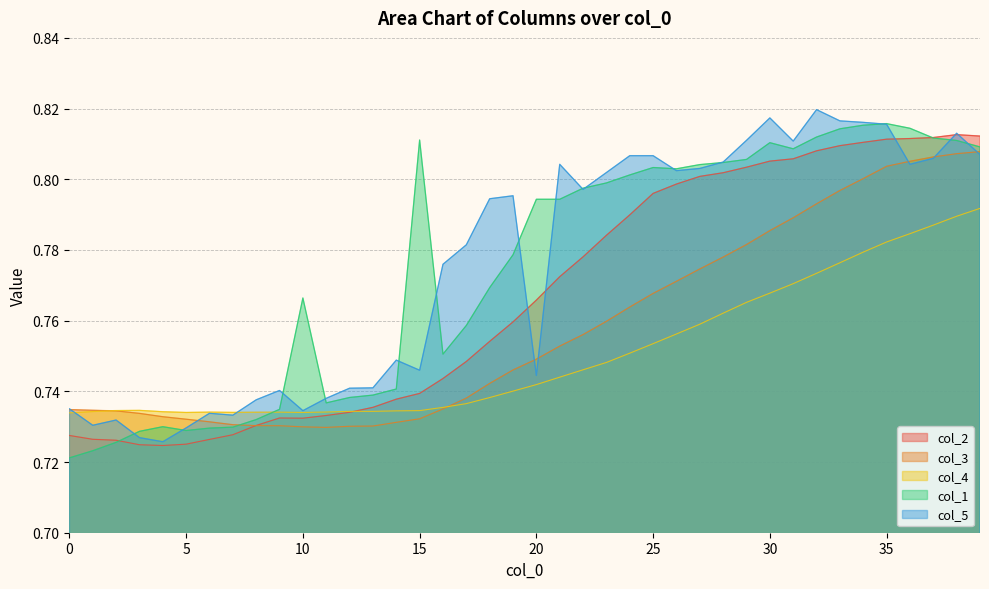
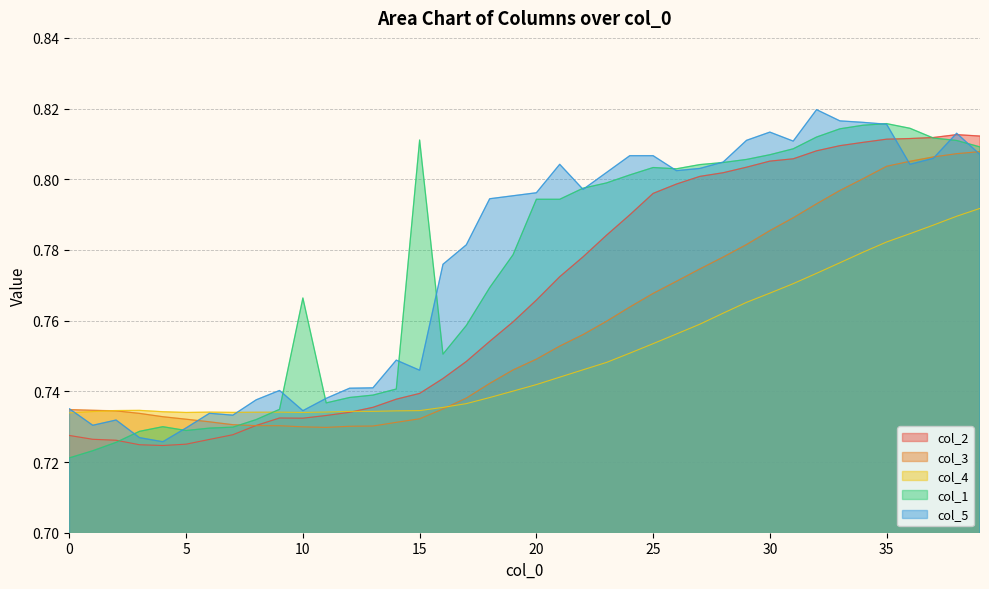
  {
    "col_1": {
      "0": 0.721,
      "5": 0.729,
      "10": 0.766,
      "15": 0.811,
      "20": 0.794,
      "25": 0.803,
-     "30": 0.810
+     "30": 0.807
    },
    "col_5": {
      "5": 0.730,
      "15": 0.746,
-     "20": 0.745,
+     "20": 0.796,
      "25": 0.807,
-     "30": 0.817
+     "30": 0.813
    }
  }
